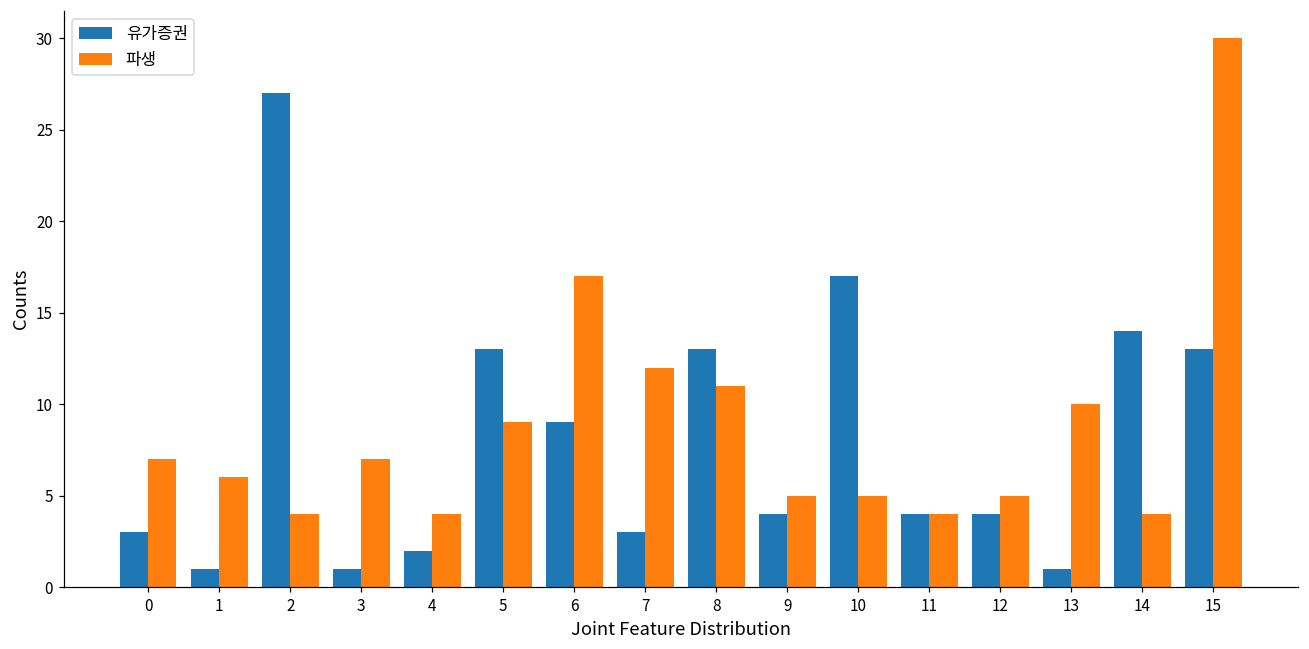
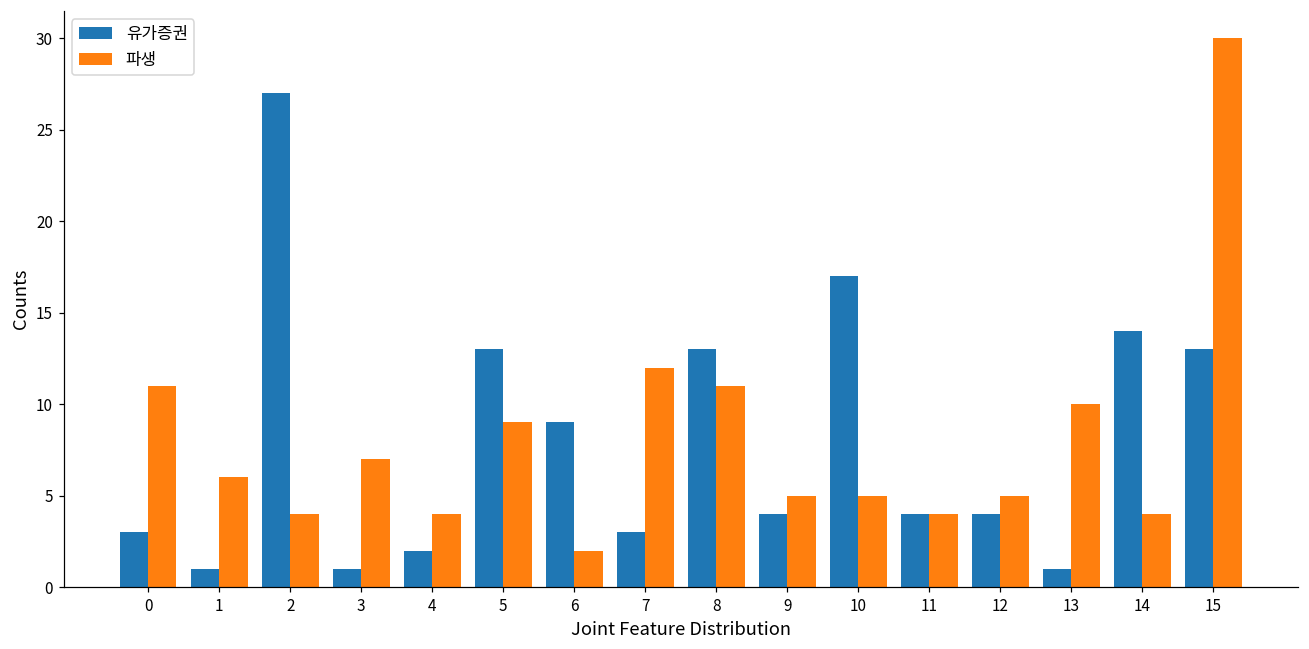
  {
    "유가증권": {
      "0": 3,
      "1": 1,
      "2": 27,
      "3": 1,
      "4": 2,
      "5": 13,
      "6": 9,
      "7": 3,
      "8": 13,
      "9": 4,
      "10": 17,
      "11": 4,
      "12": 4,
      "13": 1,
      "14": 14,
      "15": 13
    },
    "파생": {
-     "0": 7,
+     "0": 11,
      "1": 6,
      "2": 4,
      "3": 7,
      "4": 4,
      "5": 9,
-     "6": 17,
+     "6": 2,
      "7": 12,
      "8": 11,
      "9": 5,
      "10": 5,
      "11": 4,
      "12": 5,
      "13": 10,
      "14": 4,
      "15": 30
    }
  }
